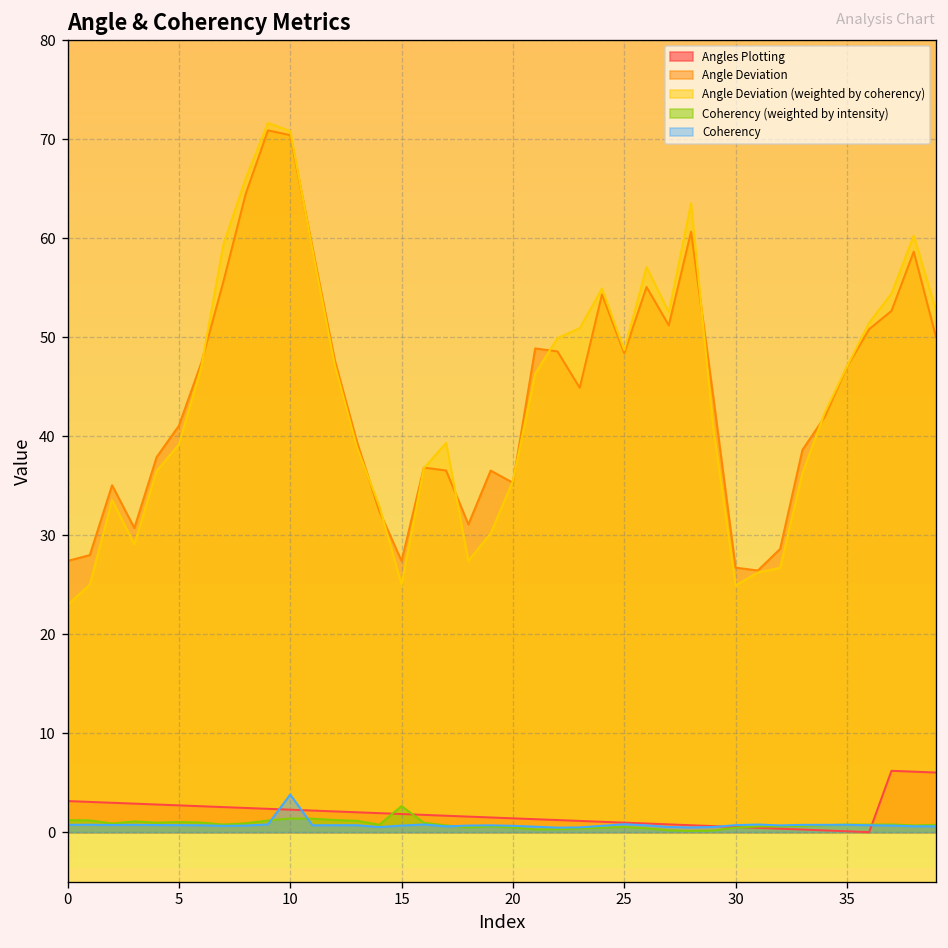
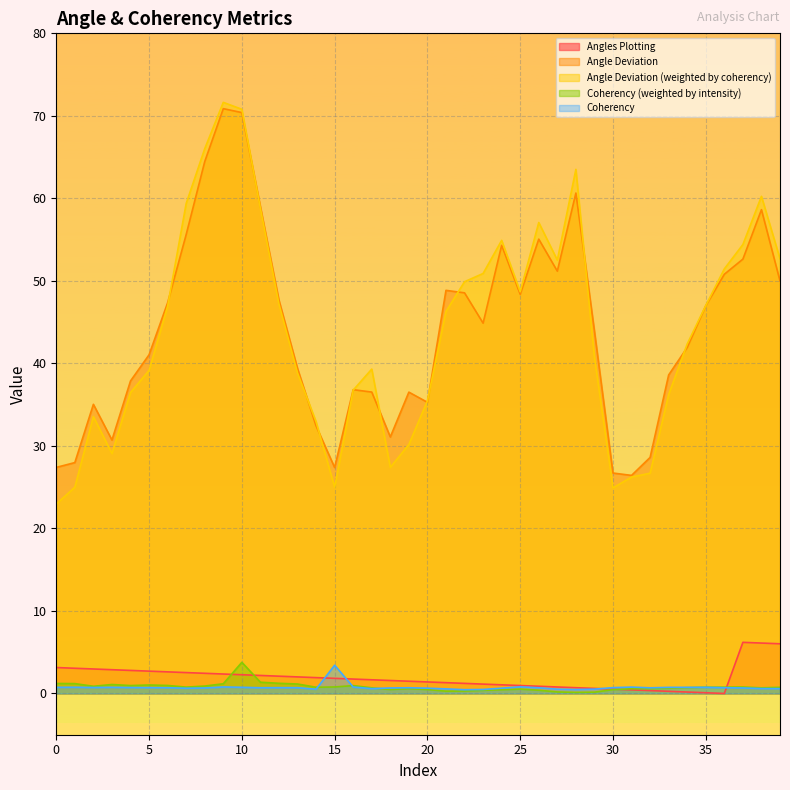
  {
    "Angles Plotting": {
      "0": 3,
      "5": 3,
      "10": 2,
      "15": 2,
      "20": 1,
      "35": 0
    },
    "Coherency (weighted by intensity)": {
      "0": 1,
      "5": 1,
-     "10": 1,
-     "15": 3
+     "10": 4,
+     "15": 1
    },
    "Coherency": {
      "0": 1,
      "5": 1,
-     "10": 4,
-     "15": 1
+     "10": 1,
+     "15": 3
    }
  }
